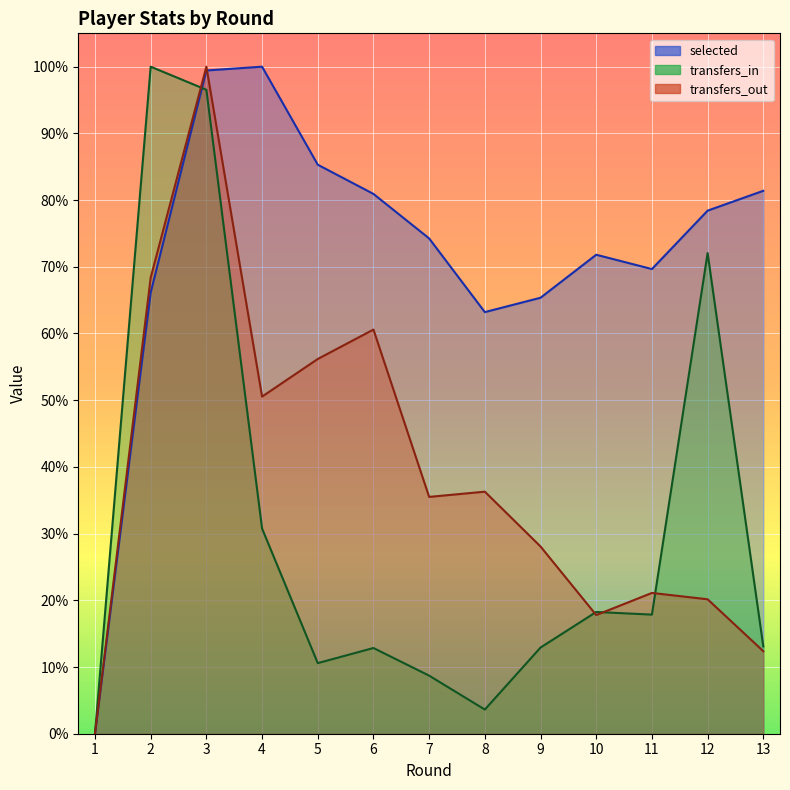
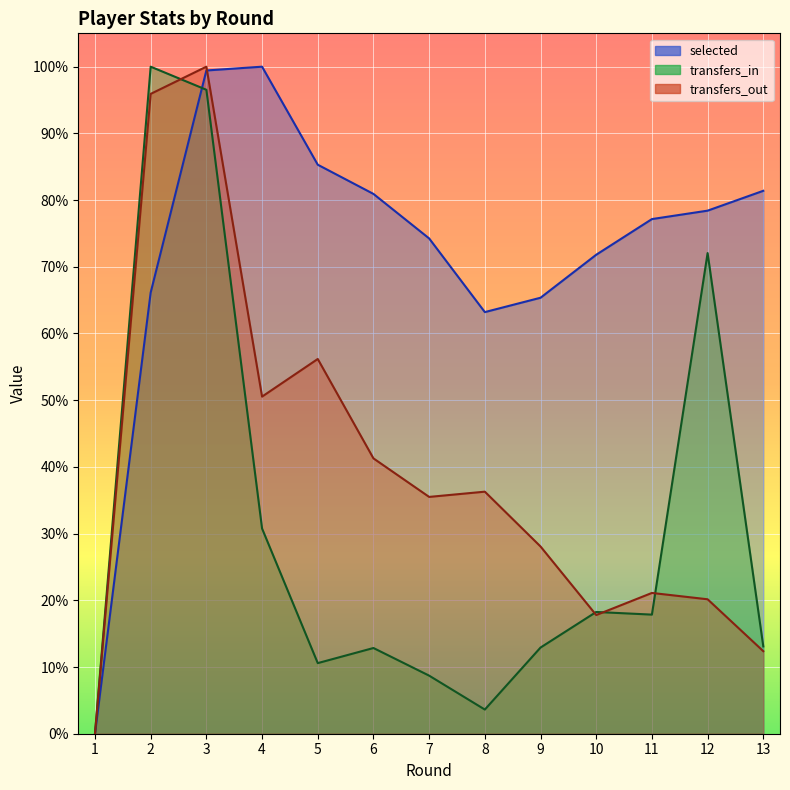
  {
    "selected": {
      "2": "66%",
      "3": "99%",
      "4": "100%",
      "5": "85%",
      "6": "81%",
      "7": "74%",
      "8": "63%",
      "9": "65%",
      "10": "72%",
-     "11": "70%",
+     "11": "77%",
      "12": "78%",
      "13": "81%"
    },
    "transfers_in": {
      "2": "100%",
      "3": "97%",
      "4": "31%",
      "5": "11%",
      "6": "13%",
      "7": "9%",
      "8": "4%",
      "9": "13%",
      "10": "18%",
      "11": "18%",
      "12": "72%",
      "13": "13%"
    },
    "transfers_out": {
-     "2": "68%",
+     "2": "96%",
      "3": "100%",
      "4": "51%",
      "5": "56%",
-     "6": "61%",
+     "6": "41%",
      "7": "36%",
      "8": "36%",
      "9": "28%",
      "10": "18%",
      "11": "21%",
      "12": "20%",
      "13": "12%"
    }
  }
